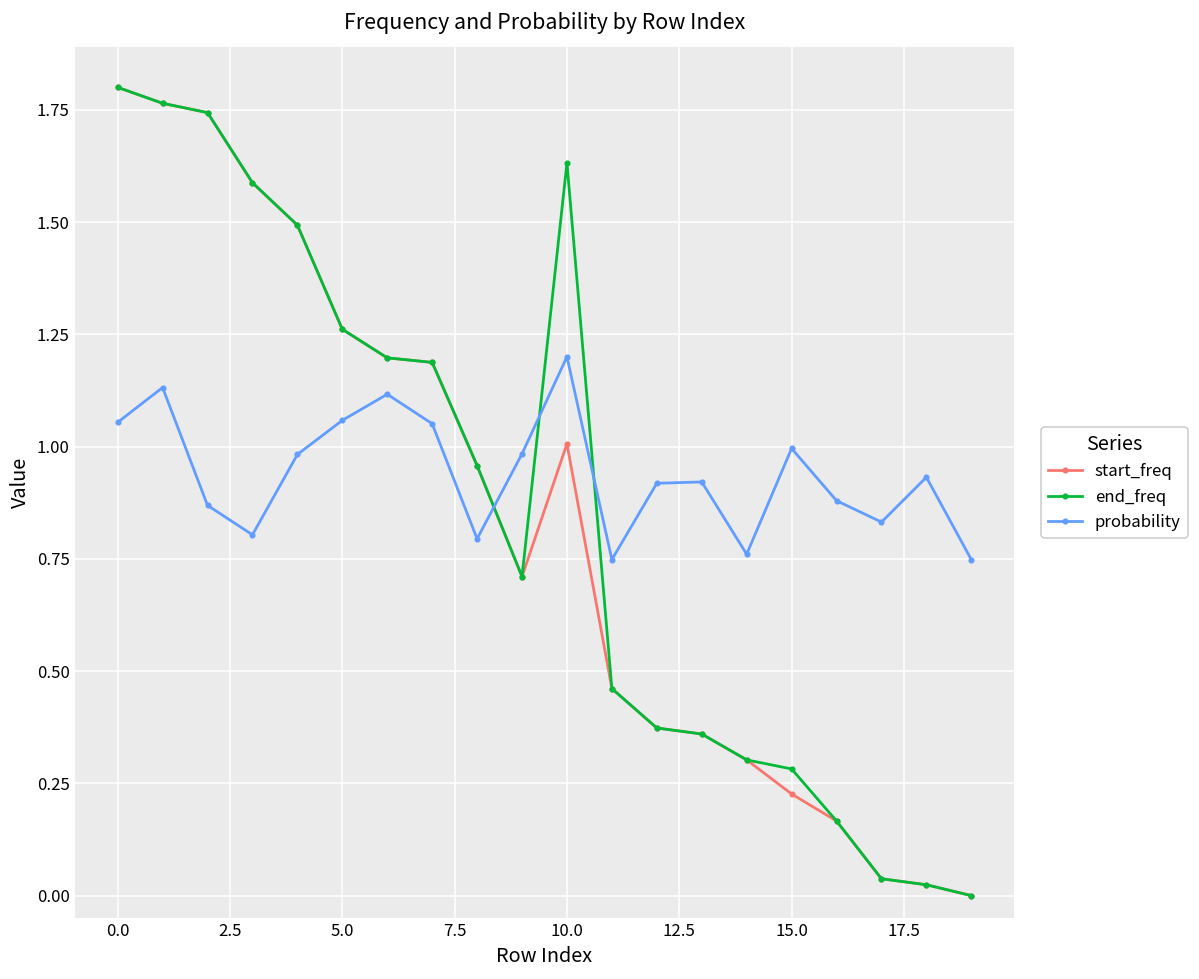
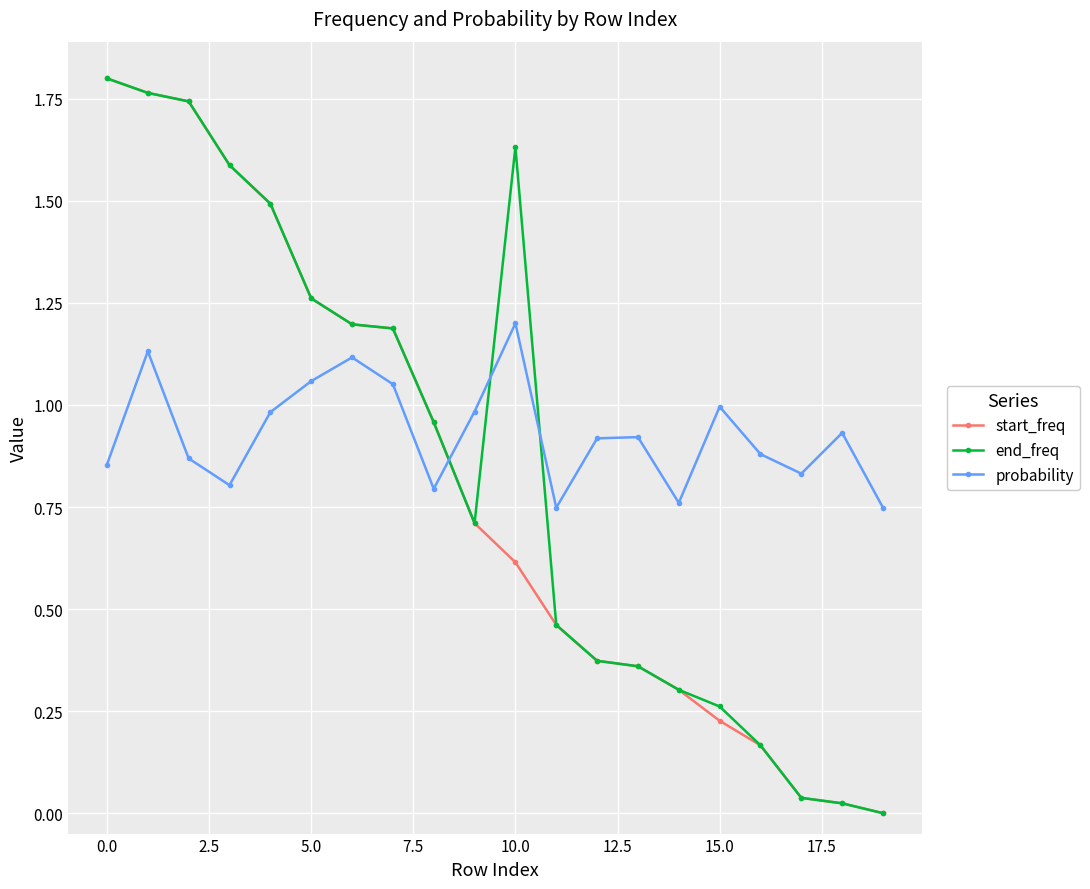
  {
    "start_freq": {
-     "10.0": 1.01,
+     "10.0": 0.61,
      "15.0": 0.23
    },
    "end_freq": {
      "10.0": 1.63,
-     "15.0": 0.28
+     "15.0": 0.26
    },
    "probability": {
-     "0.0": 1.05,
+     "0.0": 0.85,
      "5.0": 1.06,
      "10.0": 1.20,
      "15.0": 1.00
    }
  }
